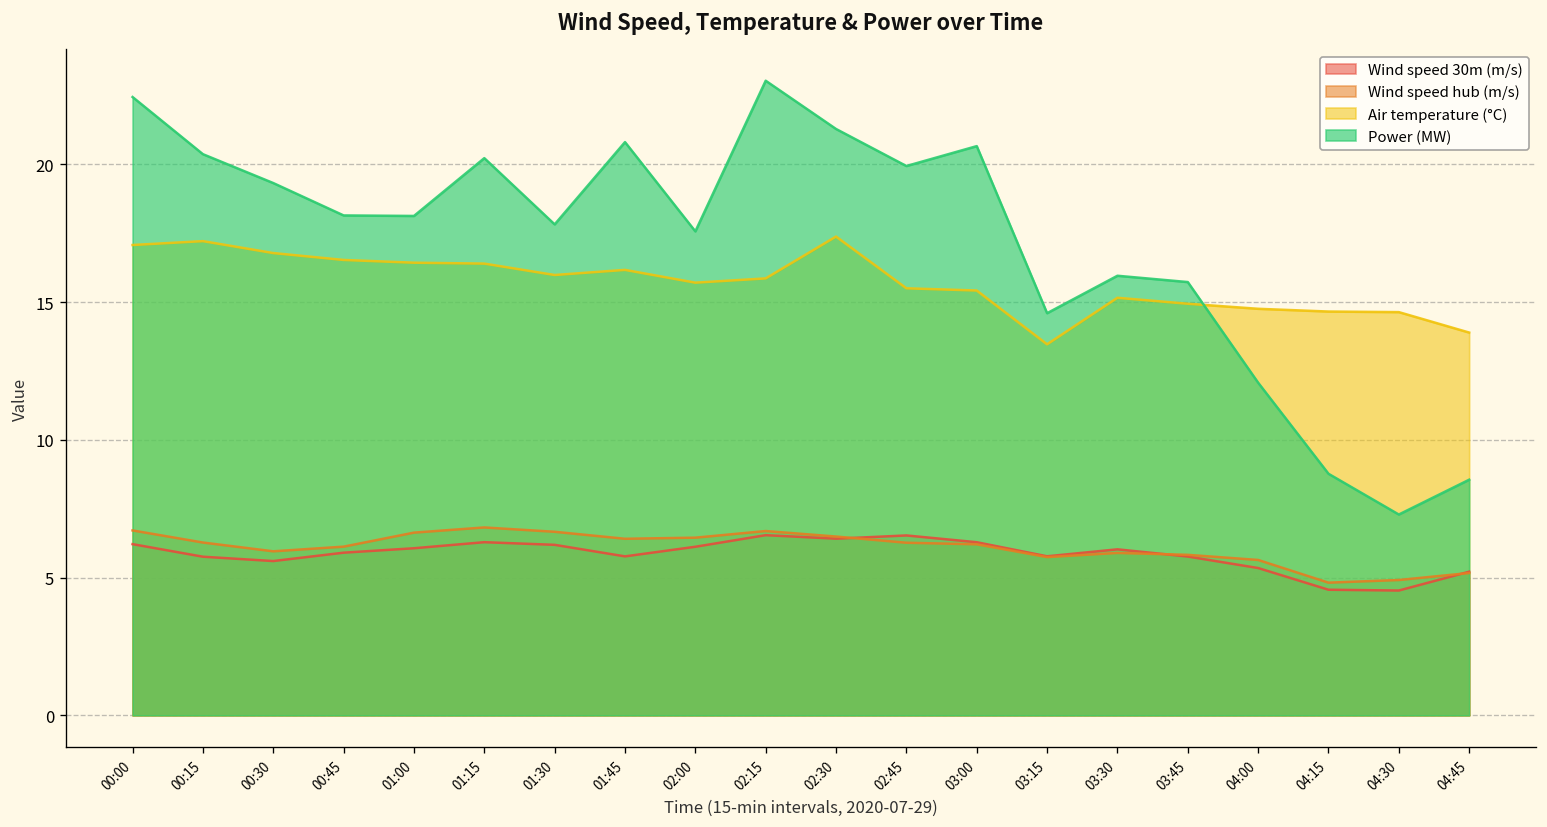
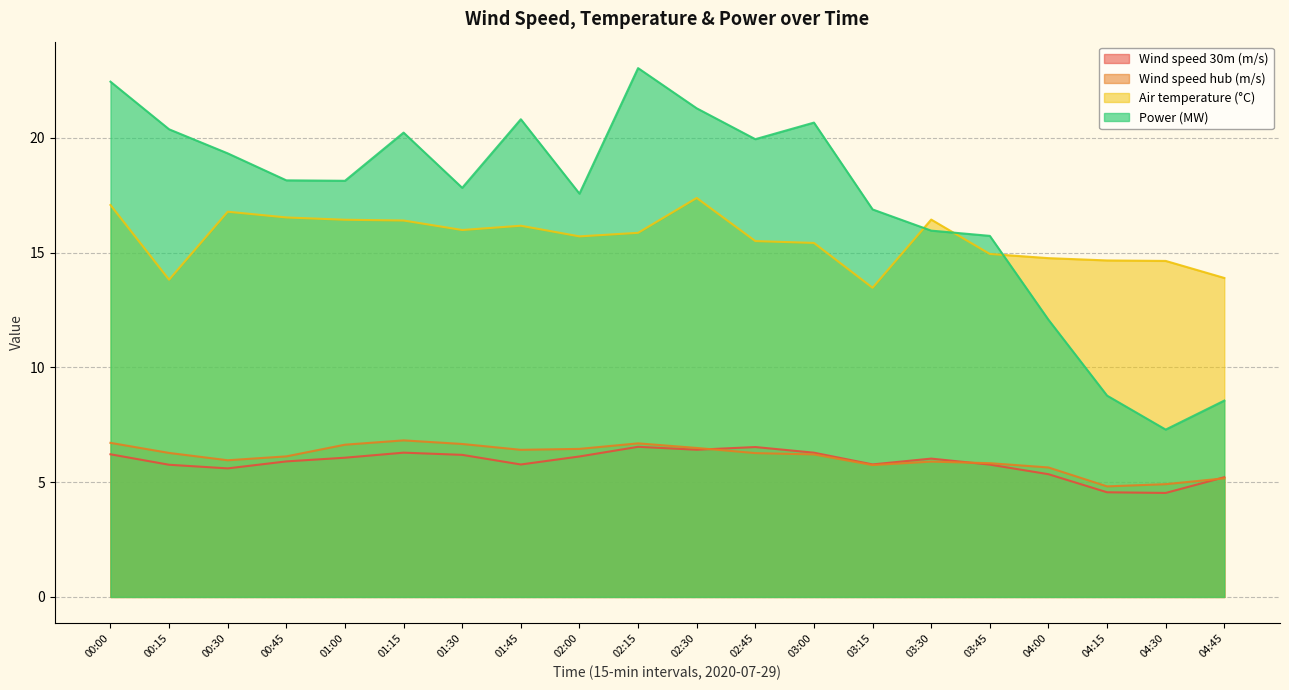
  {
    "Air temperature (°C)": {
      "00:00": 17.1,
-     "00:15": 17.2,
+     "00:15": 13.8,
      "00:30": 16.8,
      "00:45": 16.5,
      "01:00": 16.4,
      "01:15": 16.4,
      "01:30": 16.0,
      "01:45": 16.2,
      "02:00": 15.7,
      "02:15": 15.9,
      "02:30": 17.4,
      "02:45": 15.5,
      "03:00": 15.4,
      "03:15": 13.5,
-     "03:30": 15.2,
+     "03:30": 16.4,
      "03:45": 14.9,
      "04:00": 14.8,
      "04:15": 14.7,
      "04:30": 14.6,
      "04:45": 13.9
    },
    "Power (MW)": {
      "00:00": 22.4,
      "00:15": 20.4,
      "00:30": 19.3,
      "00:45": 18.1,
      "01:00": 18.1,
      "01:15": 20.2,
      "01:30": 17.8,
      "01:45": 20.8,
      "02:00": 17.6,
      "02:15": 23.0,
      "02:30": 21.3,
      "02:45": 19.9,
      "03:00": 20.7,
-     "03:15": 14.6,
+     "03:15": 16.9,
      "03:30": 16.0,
      "03:45": 15.7,
      "04:00": 12.1,
      "04:15": 8.8,
      "04:30": 7.3,
      "04:45": 8.6
    }
  }
